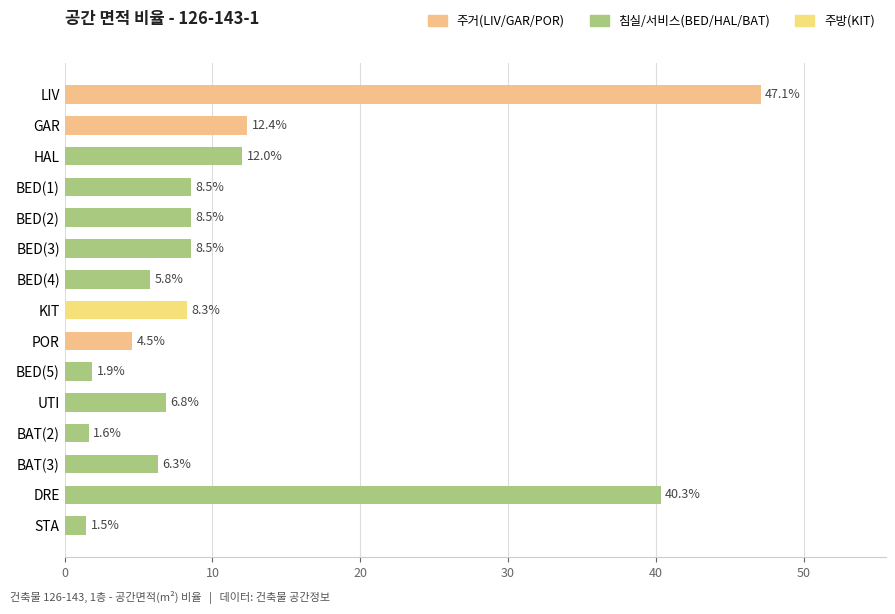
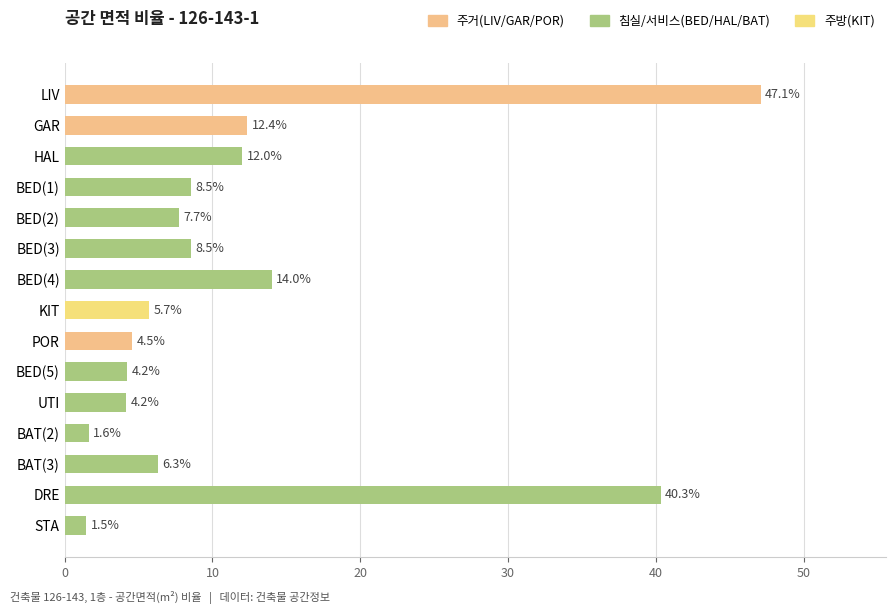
  {
    "LIV": "47.1%",
    "GAR": "12.4%",
    "HAL": "12.0%",
    "BED(1)": "8.5%",
-   "BED(2)": "8.5%",
+   "BED(2)": "7.7%",
    "BED(3)": "8.5%",
-   "BED(4)": "5.8%",
-   "KIT": "8.3%",
+   "BED(4)": "14.0%",
+   "KIT": "5.7%",
    "POR": "4.5%",
-   "BED(5)": "1.9%",
-   "UTI": "6.8%",
+   "BED(5)": "4.2%",
+   "UTI": "4.2%",
    "BAT(2)": "1.6%",
    "BAT(3)": "6.3%",
    "DRE": "40.3%",
    "STA": "1.5%"
  }
